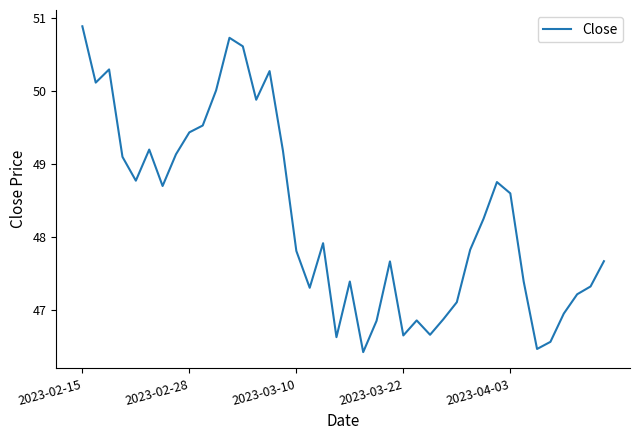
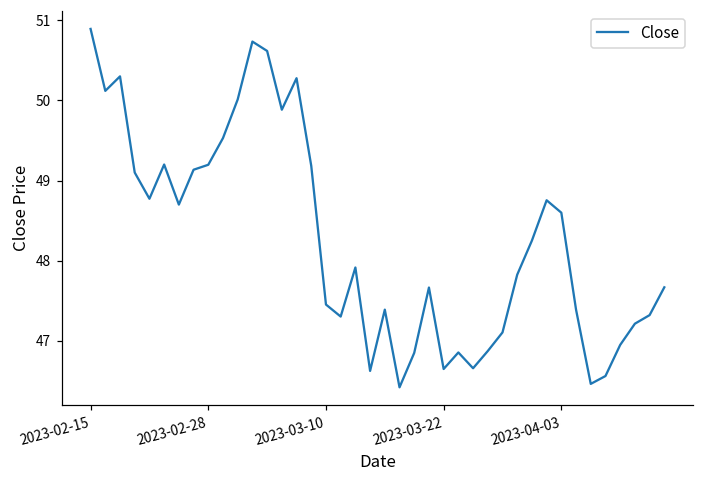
  {
    "2023-02-15": 50.9,
-   "2023-02-28": 49.4,
-   "2023-03-10": 47.8,
+   "2023-02-28": 49.2,
+   "2023-03-10": 47.5,
    "2023-03-22": 46.6,
    "2023-04-03": 48.6
  }
